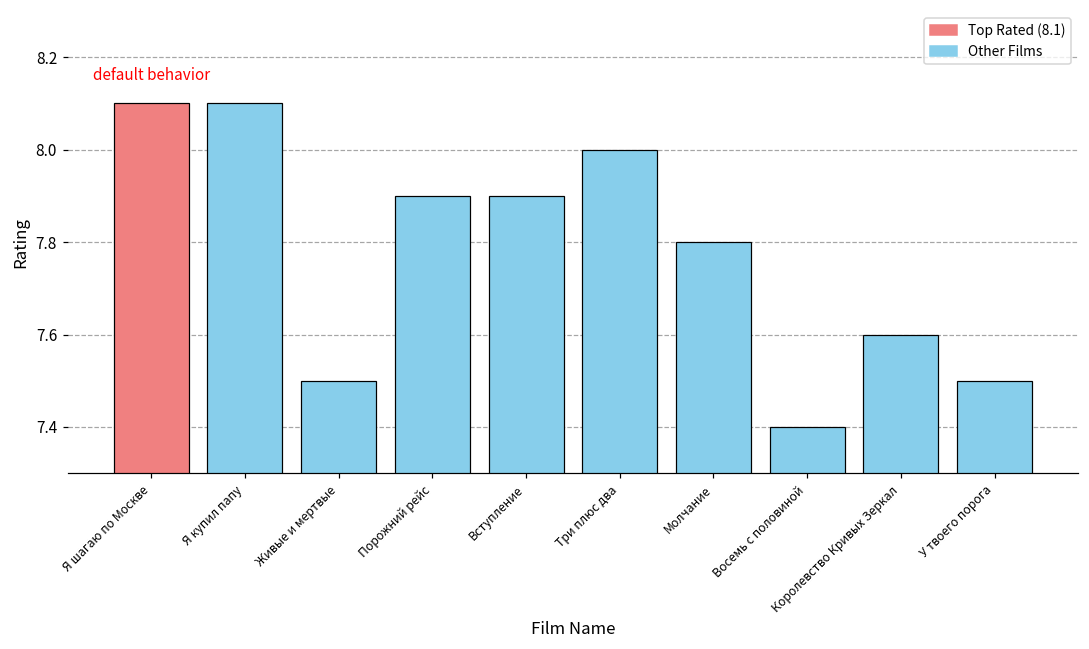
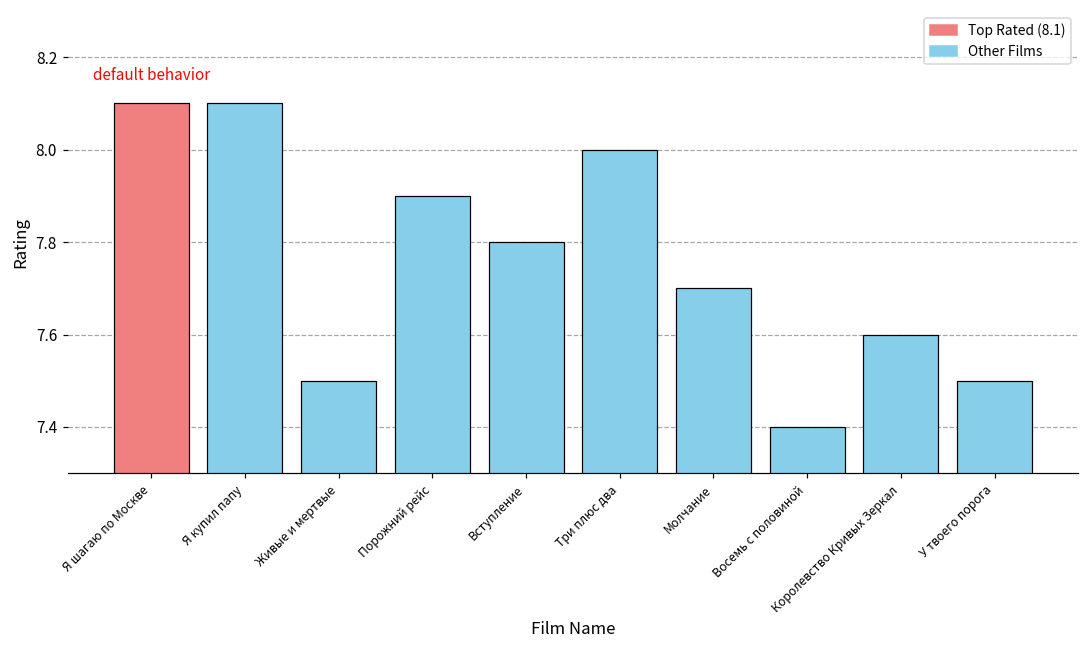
  {
    "Я шагаю по Москве": 8.1,
    "Я купил папу": 8.1,
    "Живые и мертвые": 7.5,
    "Порожний рейс": 7.9,
-   "Вступление": 7.9,
+   "Вступление": 7.8,
    "Три плюс два": 8.0,
-   "Молчание": 7.8,
+   "Молчание": 7.7,
    "Восемь с половиной": 7.4,
    "Королевство Кривых Зеркал": 7.6,
    "У твоего порога": 7.5
  }
